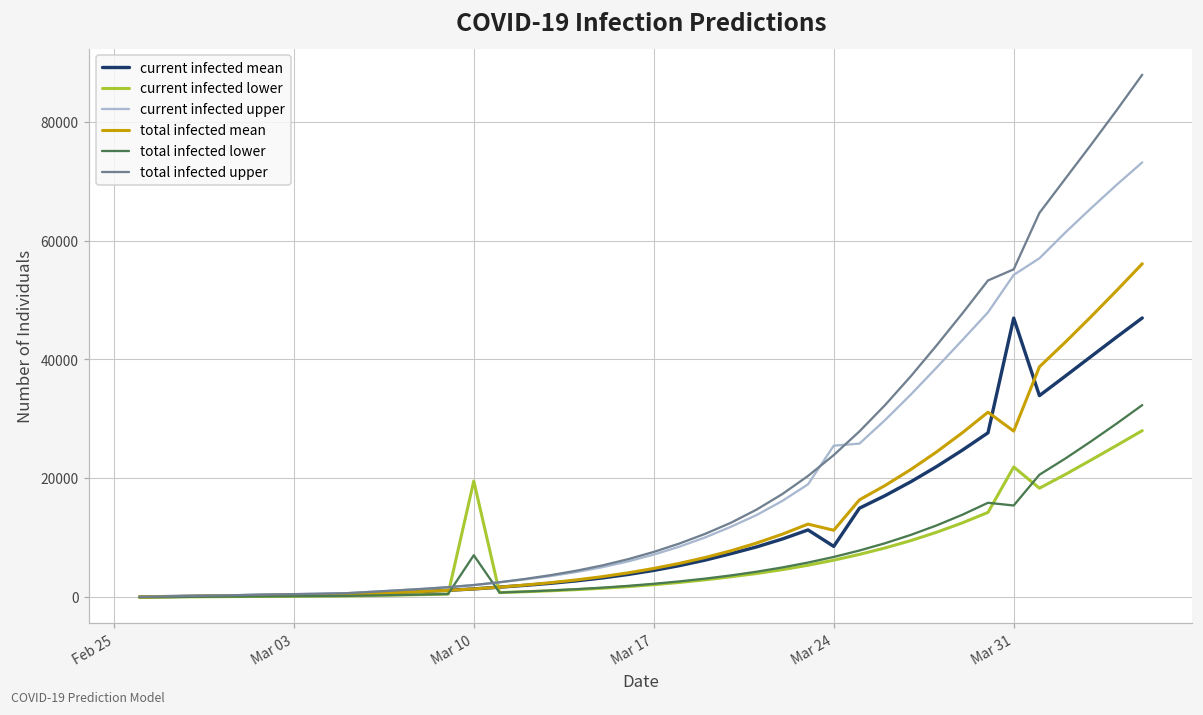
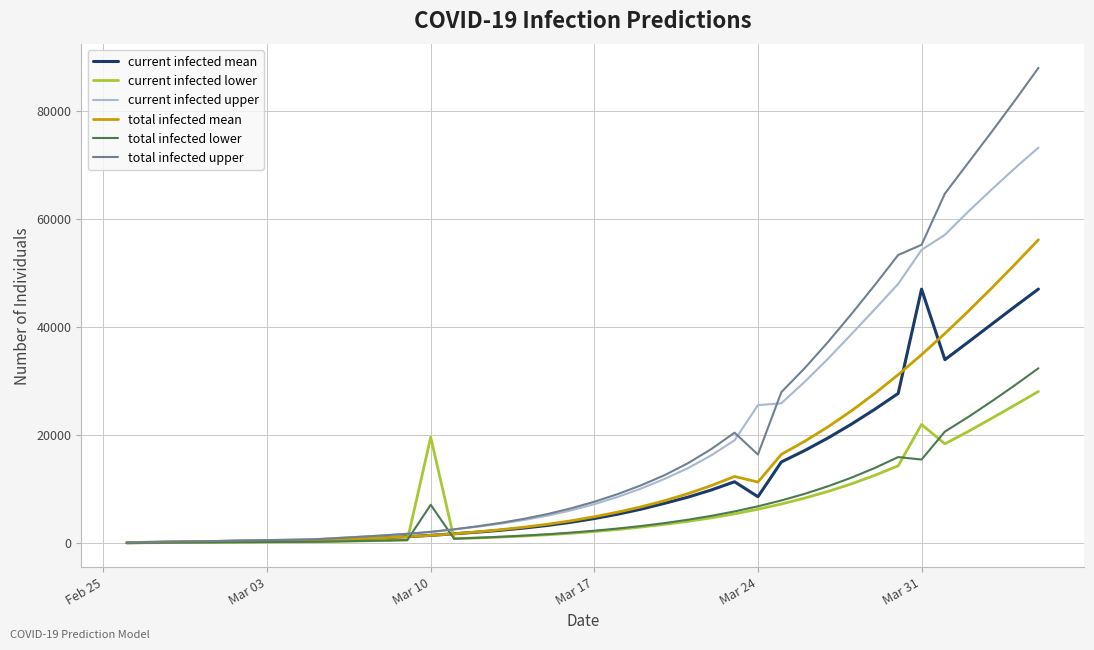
  {
    "current infected mean": {
      "Mar 24": 9000,
      "Mar 31": 47000
    },
    "current infected lower": {
      "Mar 10": 20000,
      "Mar 24": 6000,
      "Mar 31": 22000
    },
    "current infected upper": {
      "Mar 24": 26000,
      "Mar 31": 54000
    },
    "total infected mean": {
      "Mar 24": 11000,
-     "Mar 31": 28000
+     "Mar 31": 35000
    },
    "total infected lower": {
      "Mar 10": 7000,
      "Mar 24": 7000,
      "Mar 31": 15000
    },
    "total infected upper": {
-     "Mar 24": 24000,
+     "Mar 24": 16000,
      "Mar 31": 55000
    }
  }
